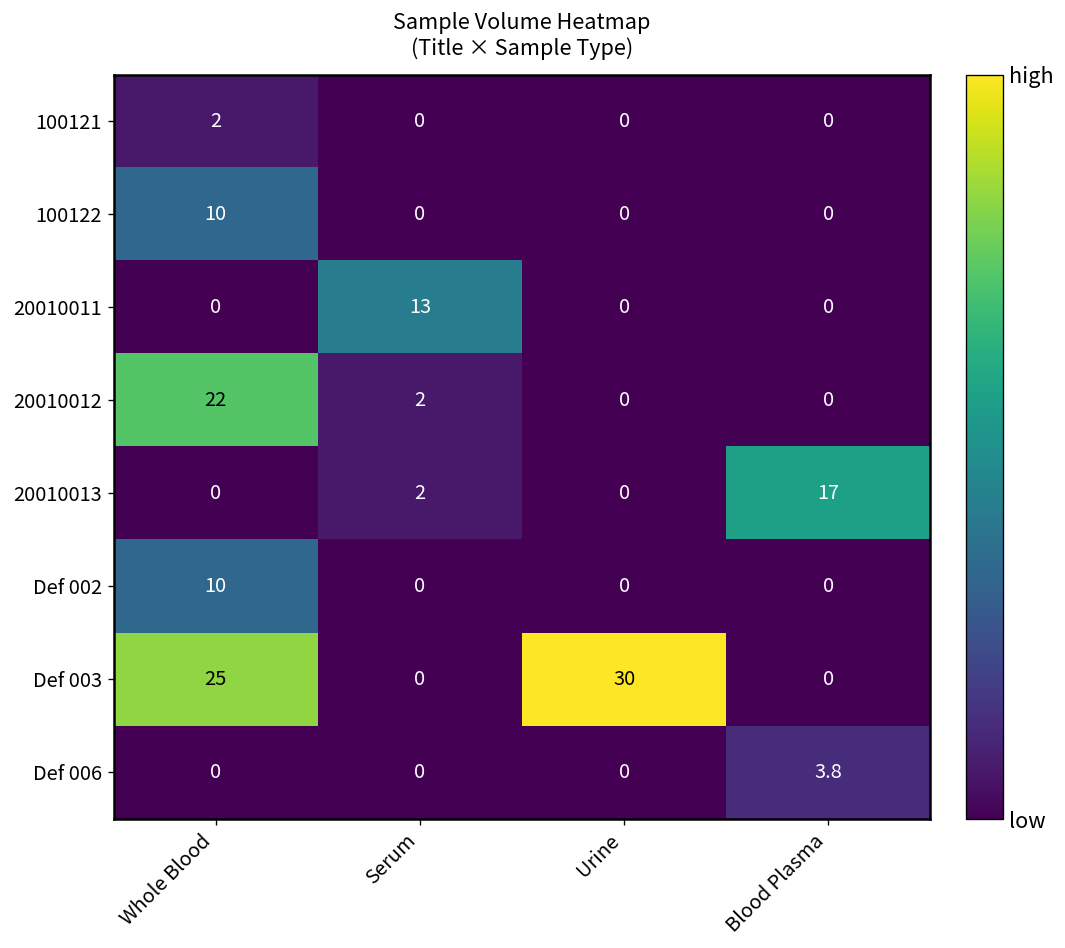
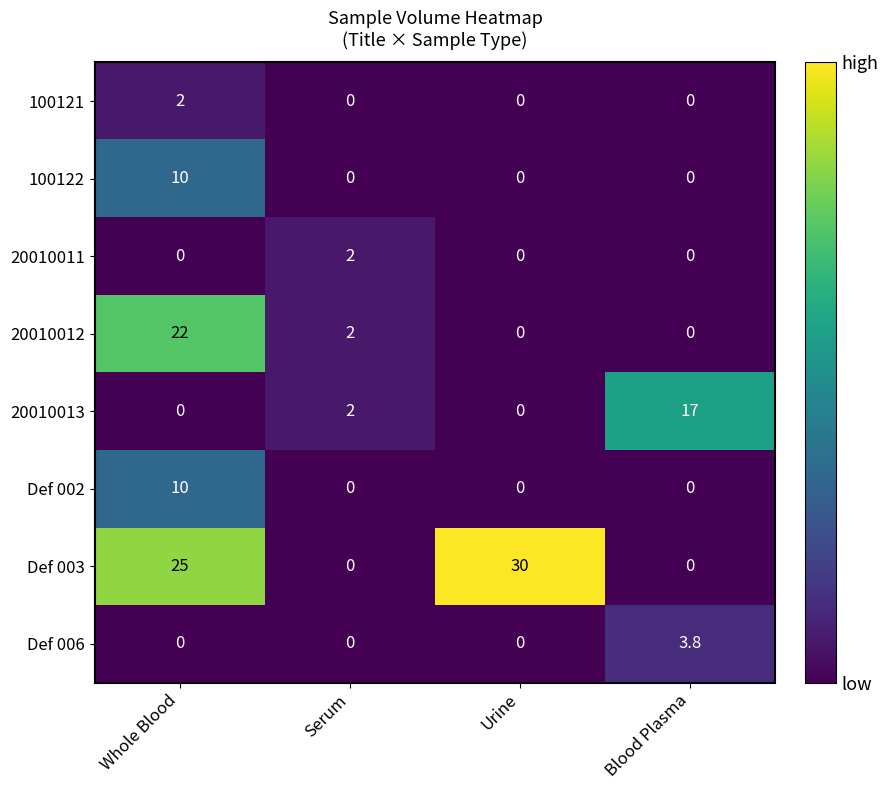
  {
    "100121": {
      "Whole Blood": 2,
      "Serum": 0,
      "Urine": 0,
      "Blood Plasma": 0
    },
    "100122": {
      "Whole Blood": 10,
      "Serum": 0,
      "Urine": 0,
      "Blood Plasma": 0
    },
    "20010011": {
      "Whole Blood": 0,
-     "Serum": 13,
+     "Serum": 2,
      "Urine": 0,
      "Blood Plasma": 0
    },
    "20010012": {
      "Whole Blood": 22,
      "Serum": 2,
      "Urine": 0,
      "Blood Plasma": 0
    },
    "20010013": {
      "Whole Blood": 0,
      "Serum": 2,
      "Urine": 0,
      "Blood Plasma": 17
    },
    "Def 002": {
      "Whole Blood": 10,
      "Serum": 0,
      "Urine": 0,
      "Blood Plasma": 0
    },
    "Def 003": {
      "Whole Blood": 25,
      "Serum": 0,
      "Urine": 30,
      "Blood Plasma": 0
    },
    "Def 006": {
      "Whole Blood": 0,
      "Serum": 0,
      "Urine": 0,
      "Blood Plasma": 3.8
    }
  }
